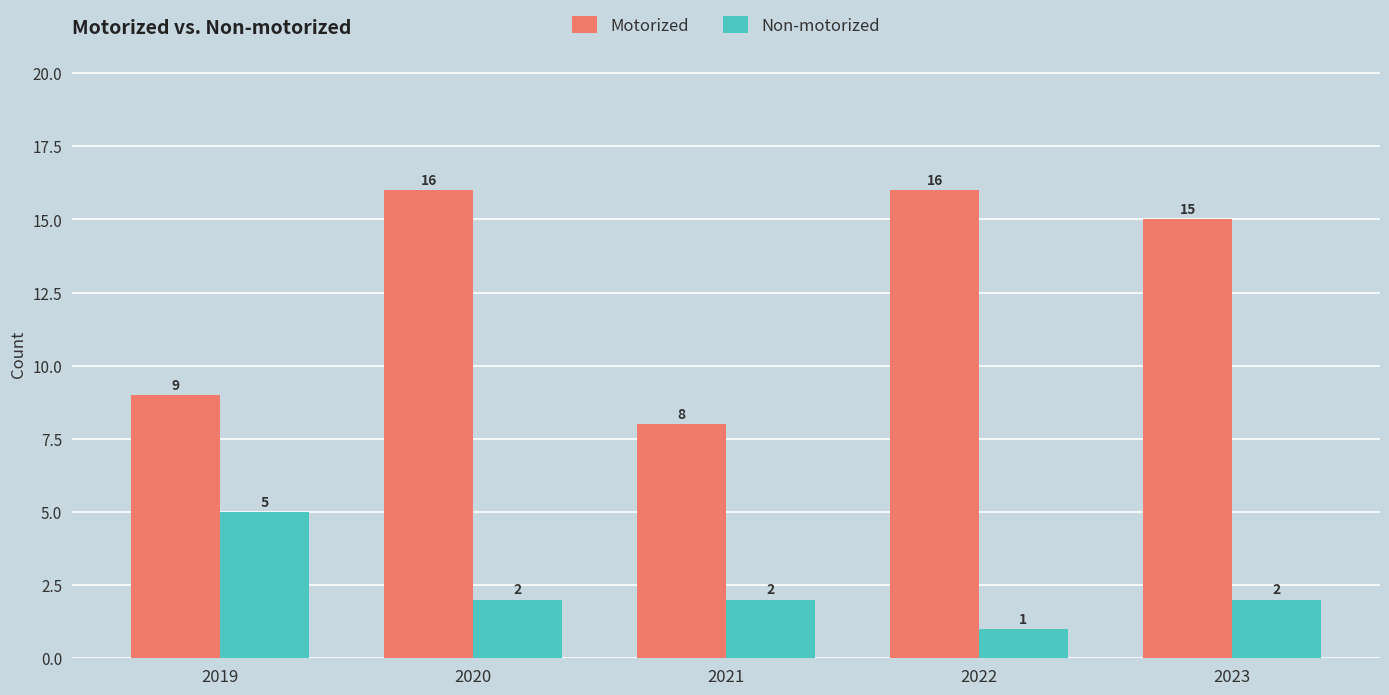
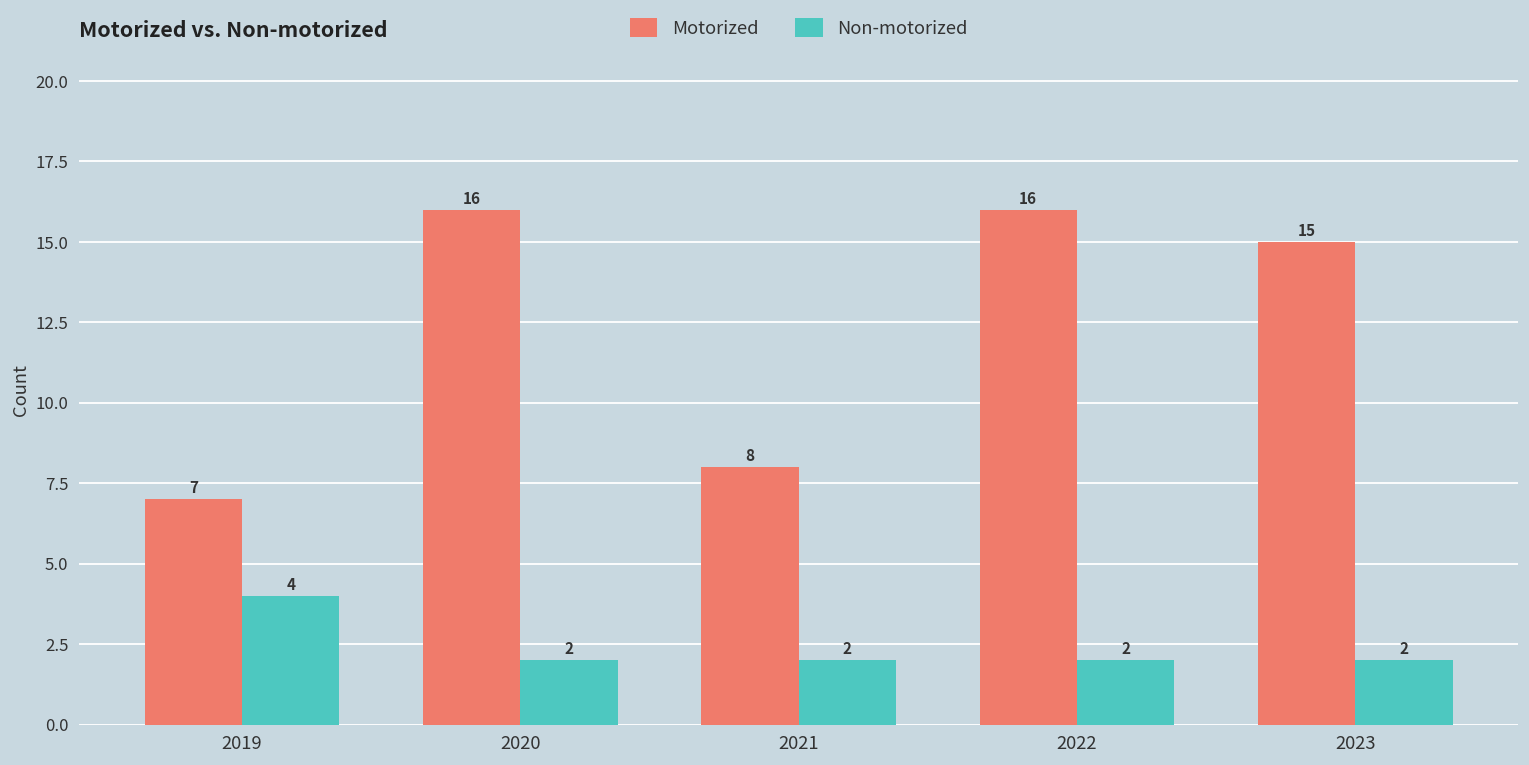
  {
    "Motorized": {
-     "2019": 9,
+     "2019": 7,
      "2020": 16,
      "2021": 8,
      "2022": 16,
      "2023": 15
    },
    "Non-motorized": {
-     "2019": 5,
+     "2019": 4,
      "2020": 2,
      "2021": 2,
-     "2022": 1,
+     "2022": 2,
      "2023": 2
    }
  }
